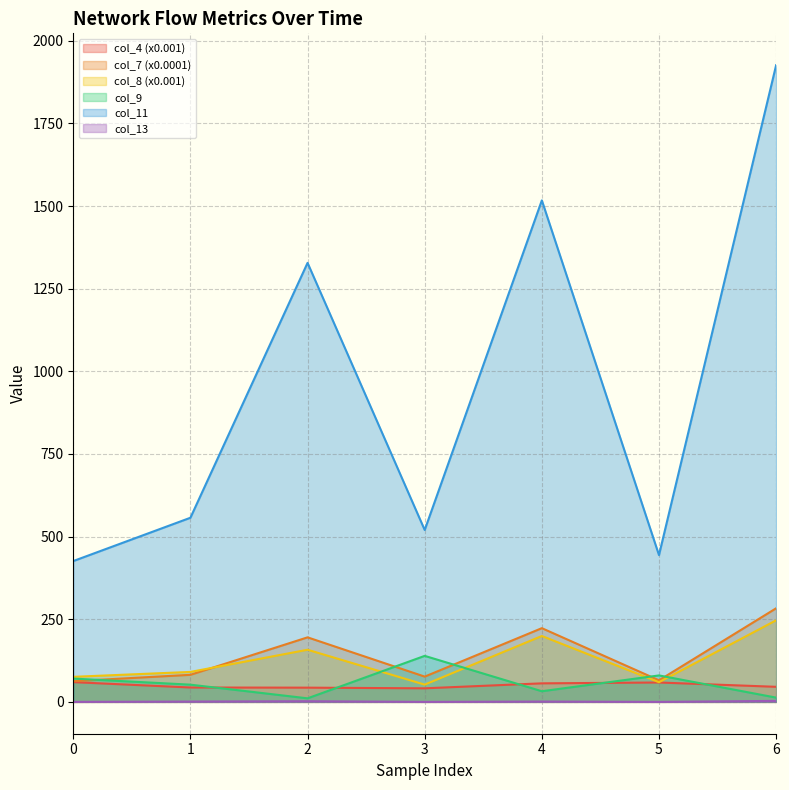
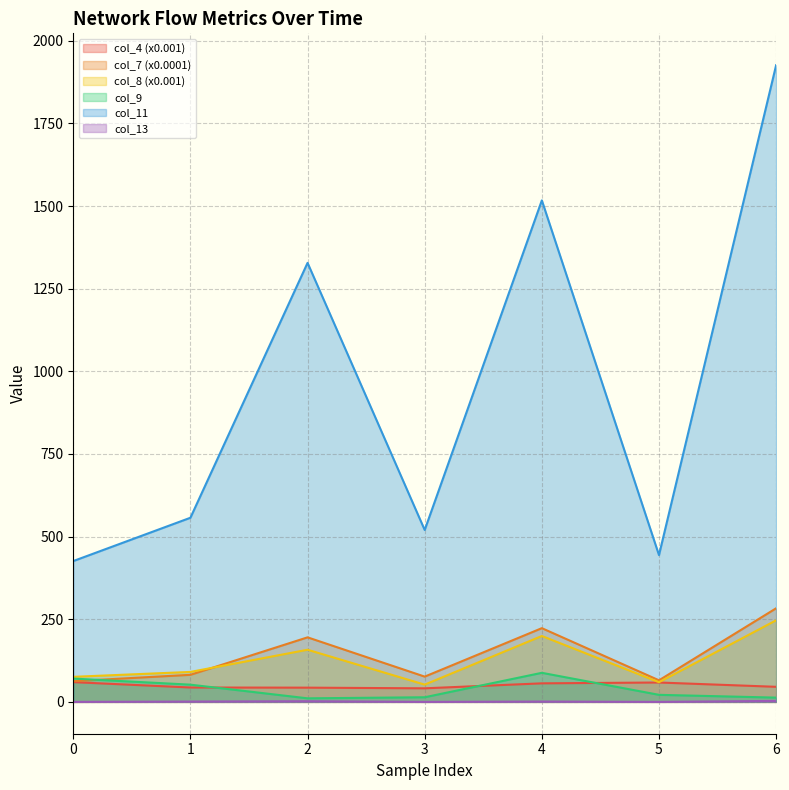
  {
    "col_9": {
      "1": 50,
      "2": 10,
-     "3": 140,
-     "4": 30,
-     "5": 80,
+     "3": 10,
+     "4": 90,
+     "5": 20,
      "6": 10
    },
    "col_11": {
      "0": 430,
      "1": 560,
      "2": 1330,
      "3": 520,
      "4": 1520,
      "5": 440,
      "6": 1930
    },
    "col_13": {
      "0": 0,
      "1": 0,
      "2": 0,
      "3": 0,
      "4": 0,
      "5": 0,
      "6": 0
    }
  }
